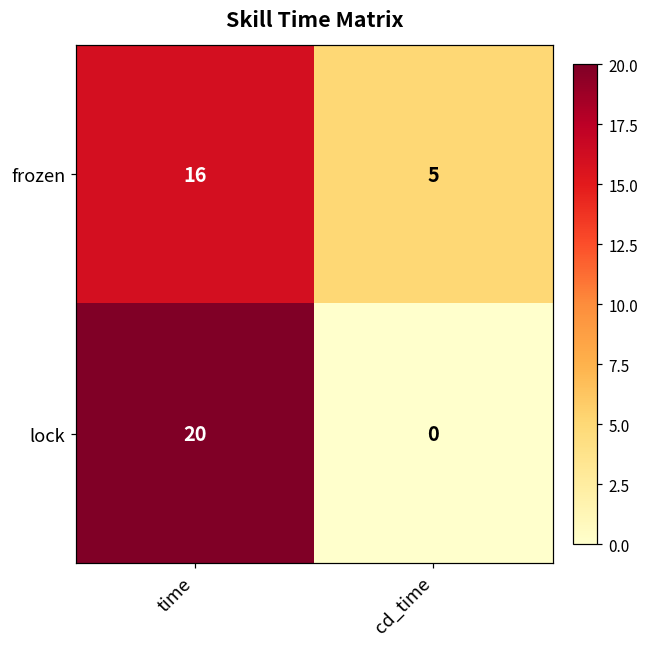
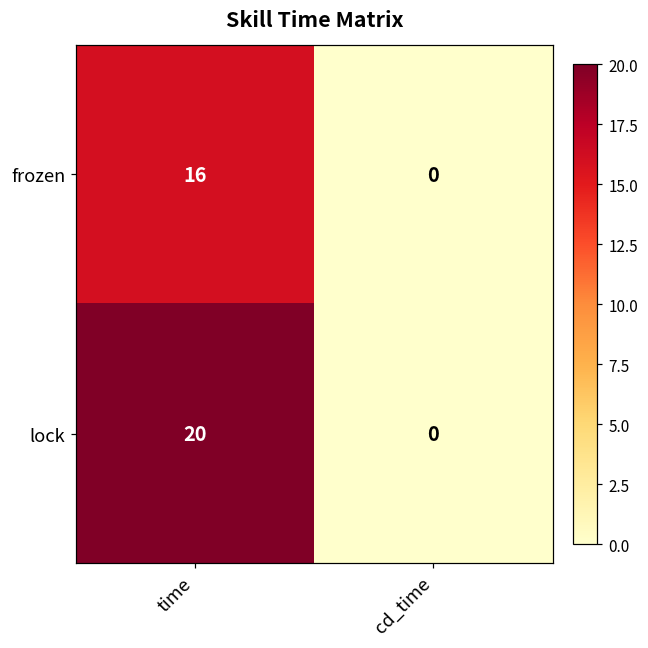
  {
    "frozen": {
      "time": 16,
-     "cd_time": 5
+     "cd_time": 0
    },
    "lock": {
      "time": 20,
      "cd_time": 0
    }
  }
